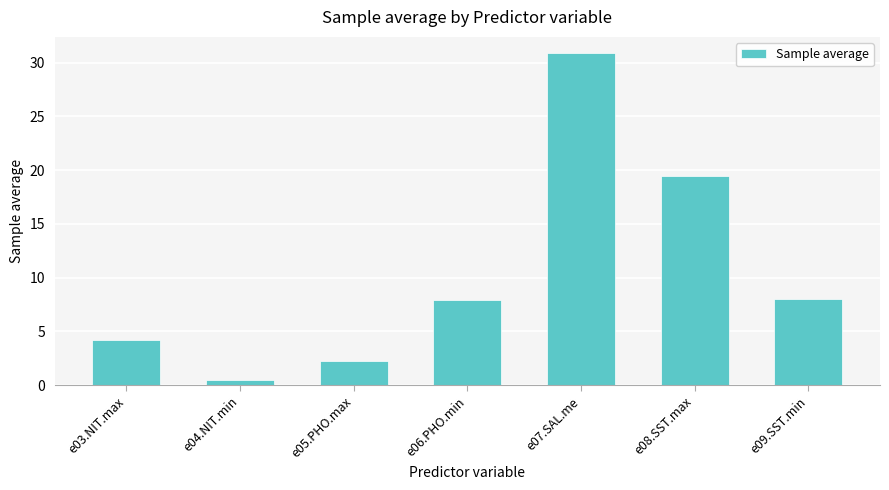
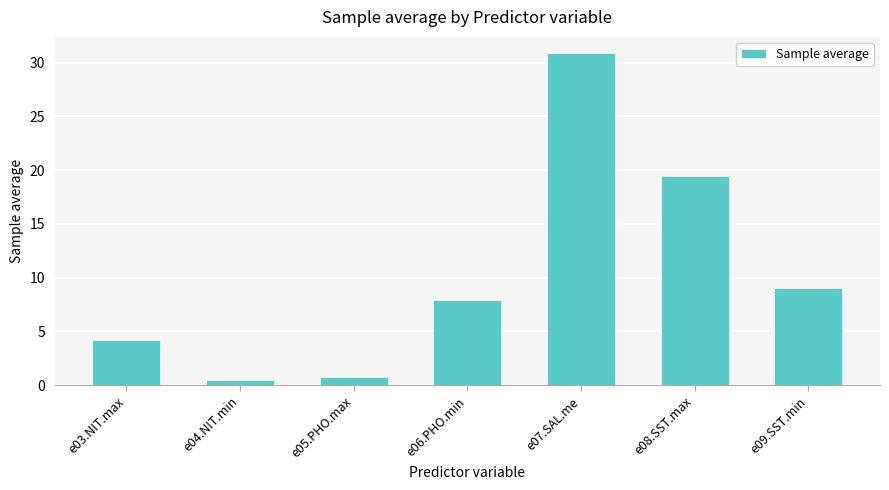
  {
    "e03.NIT.max": 4.2,
    "e04.NIT.min": 0.5,
-   "e05.PHO.max": 2.2,
+   "e05.PHO.max": 0.8,
    "e06.PHO.min": 7.9,
    "e07.SAL.me": 30.8,
    "e08.SST.max": 19.5,
-   "e09.SST.min": 8.0
+   "e09.SST.min": 9.0
  }
